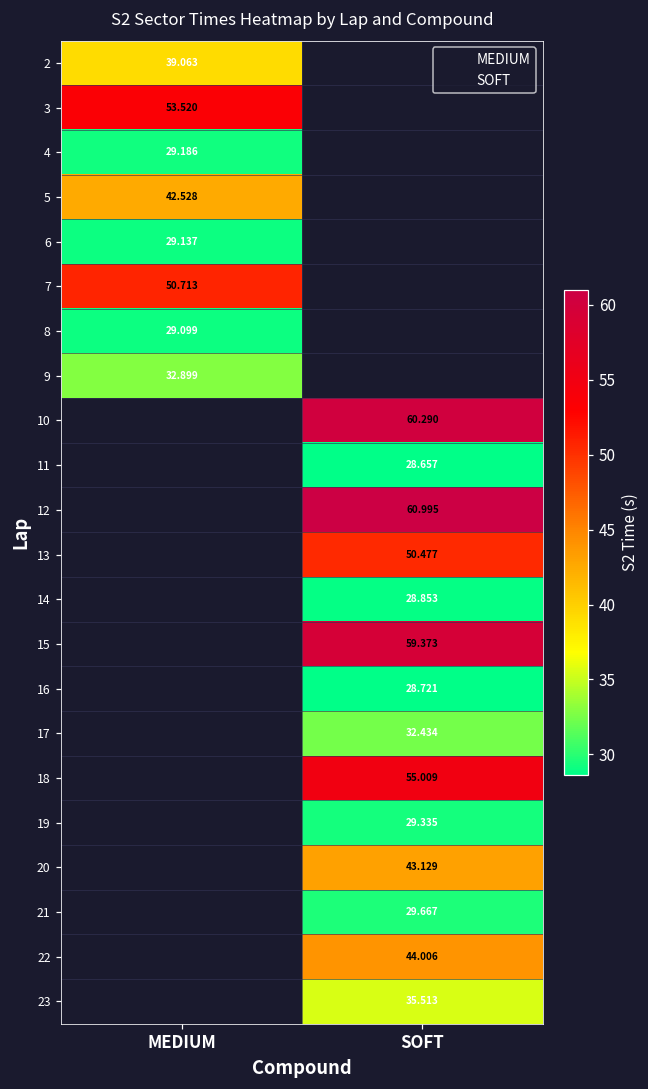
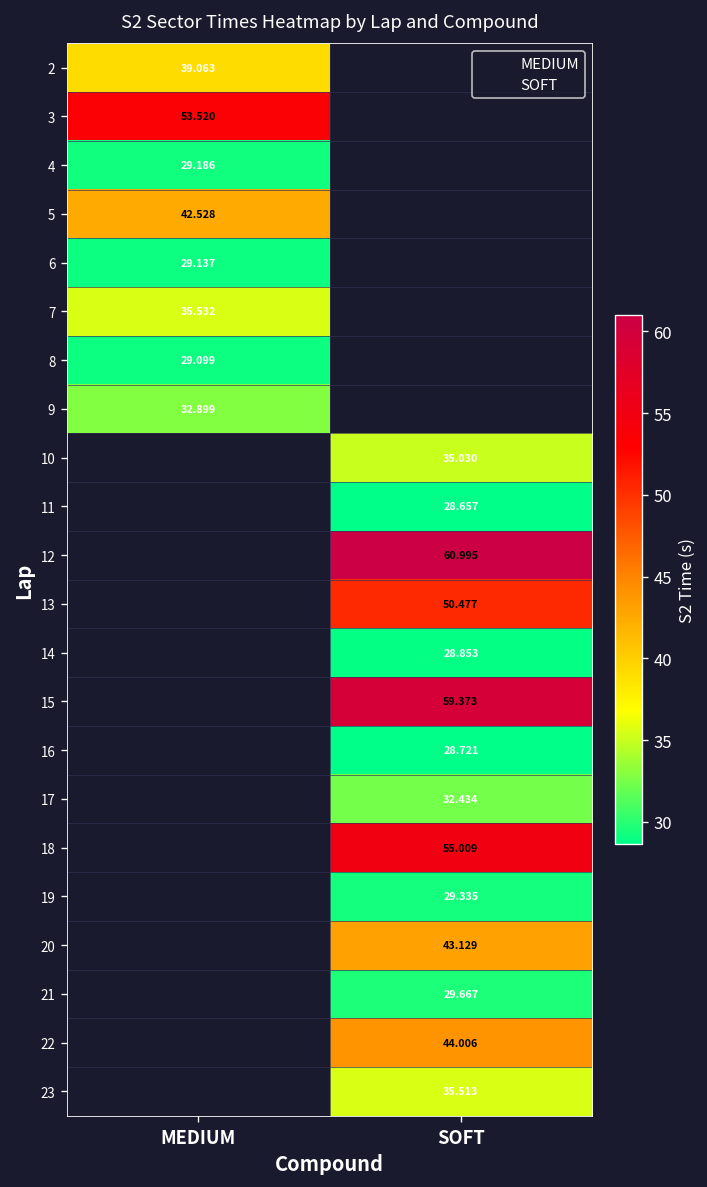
  {
    "3": {
      "MEDIUM": 53.520
    },
    "4": {
      "MEDIUM": 29.186
    },
    "5": {
      "MEDIUM": 42.528
    },
    "6": {
      "MEDIUM": 29.137
    },
    "7": {
-     "MEDIUM": 50.713
+     "MEDIUM": 35.532
    },
    "8": {
      "MEDIUM": 29.099
    },
    "9": {
      "MEDIUM": 32.899
    },
    "10": {
-     "SOFT": 60.290
+     "SOFT": 35.030
    },
    "11": {
      "SOFT": 28.657
    },
    "12": {
      "SOFT": 60.995
    },
    "13": {
      "SOFT": 50.477
    },
    "14": {
      "SOFT": 28.853
    },
    "15": {
      "SOFT": 59.373
    },
    "16": {
      "SOFT": 28.721
    },
    "17": {
      "SOFT": 32.434
    },
    "18": {
      "SOFT": 55.009
    },
    "19": {
      "SOFT": 29.335
    },
    "20": {
      "SOFT": 43.129
    },
    "21": {
      "SOFT": 29.667
    },
    "22": {
      "SOFT": 44.006
    },
    "23": {
      "SOFT": 35.513
    }
  }
